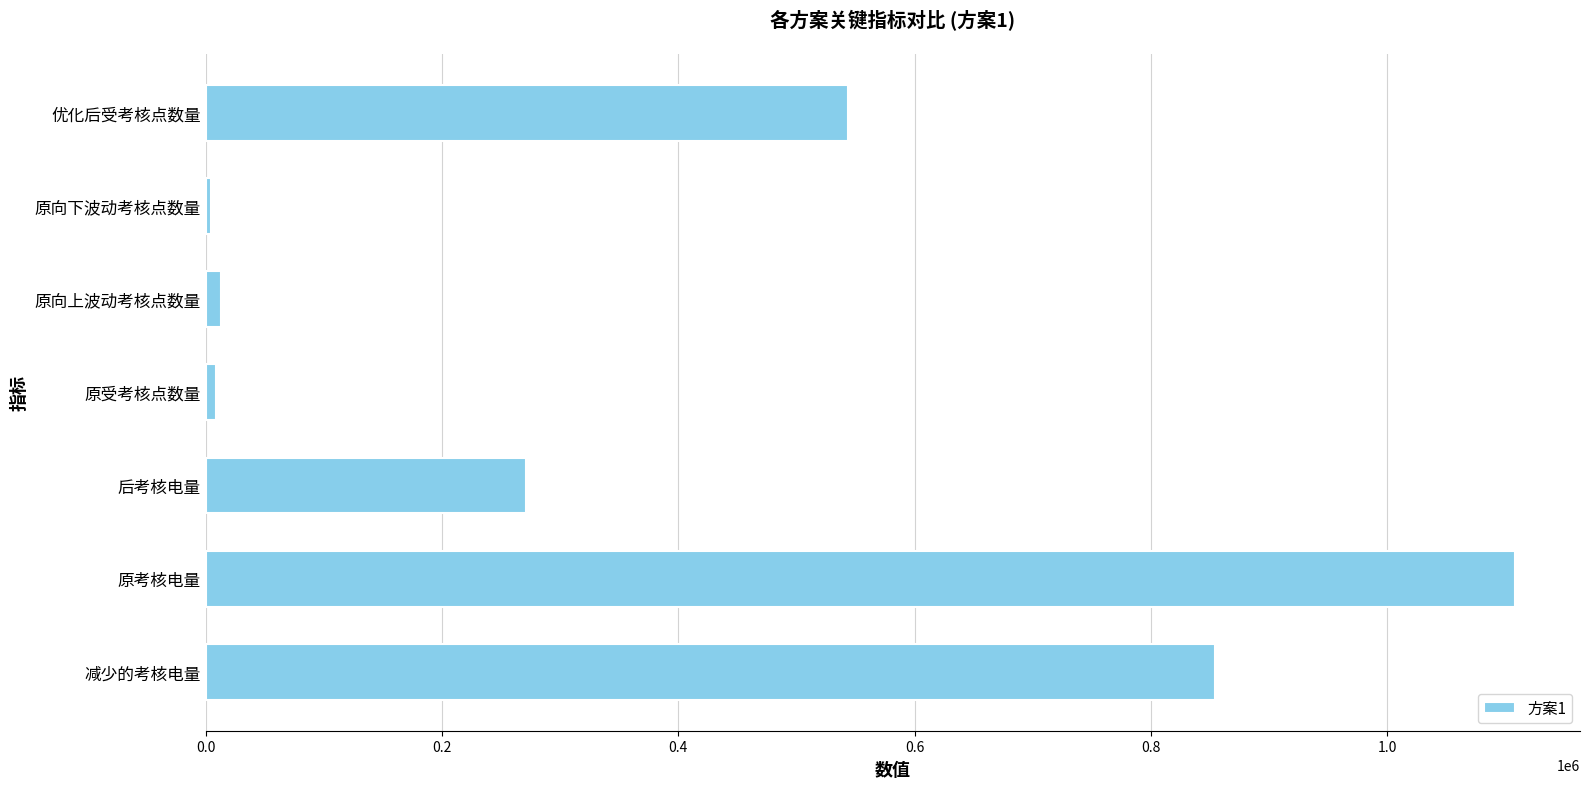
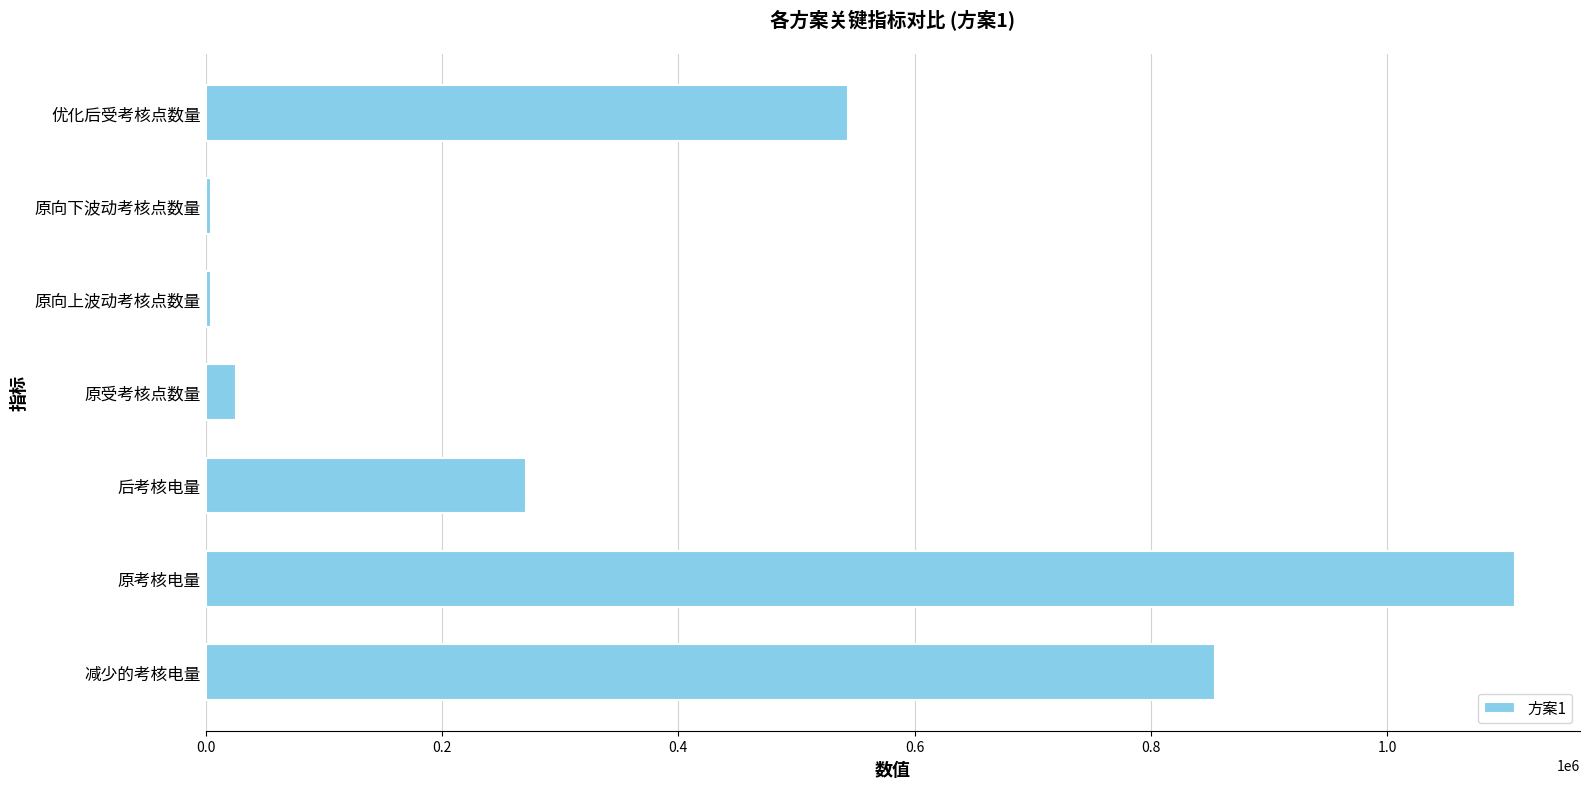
  {
    "优化后受考核点数量": 544000,
    "原向下波动考核点数量": 4000,
-   "原向上波动考核点数量": 13000,
-   "原受考核点数量": 9000,
+   "原向上波动考核点数量": 4000,
+   "原受考核点数量": 26000,
    "后考核电量": 271000,
    "原考核电量": 1108000,
    "减少的考核电量": 854000
  }
